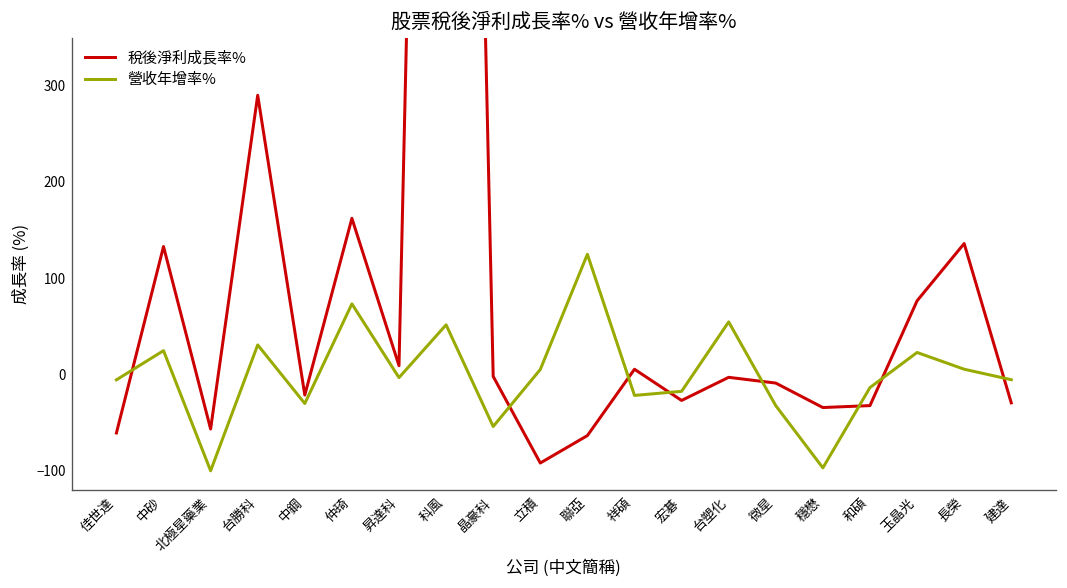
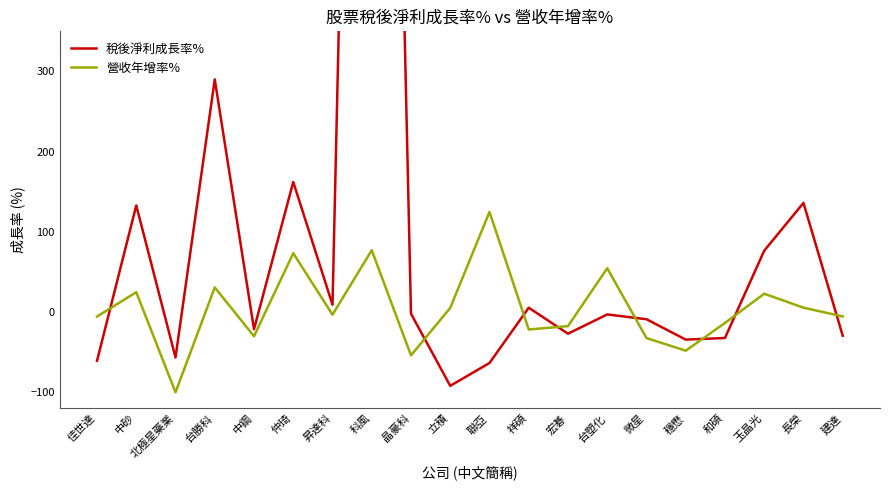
  {
    "稅後淨利成長率%": {
      "佳世達": -60,
      "中砂": 130,
      "北極星藥業": -60,
      "台勝科": 290,
      "中鋼": -20,
      "仲琦": 160,
      "昇達科": 10,
      "晶豪科": 0,
      "立積": -90,
      "聯亞": -60,
      "祥碩": 10,
      "宏碁": -30,
      "台塑化": 0,
      "微星": -10,
      "穩懋": -30,
      "和碩": -30,
      "玉晶光": 80,
      "長榮": 140,
      "建達": -30
    },
    "營收年增率%": {
      "佳世達": -10,
      "中砂": 20,
      "北極星藥業": -100,
      "台勝科": 30,
      "中鋼": -30,
      "仲琦": 70,
      "昇達科": 0,
-     "科風": 50,
+     "科風": 80,
      "晶豪科": -50,
      "立積": 10,
      "聯亞": 120,
      "祥碩": -20,
      "宏碁": -20,
      "台塑化": 50,
      "微星": -30,
-     "穩懋": -100,
+     "穩懋": -50,
      "和碩": -10,
      "玉晶光": 20,
      "長榮": 10,
      "建達": -10
    }
  }
